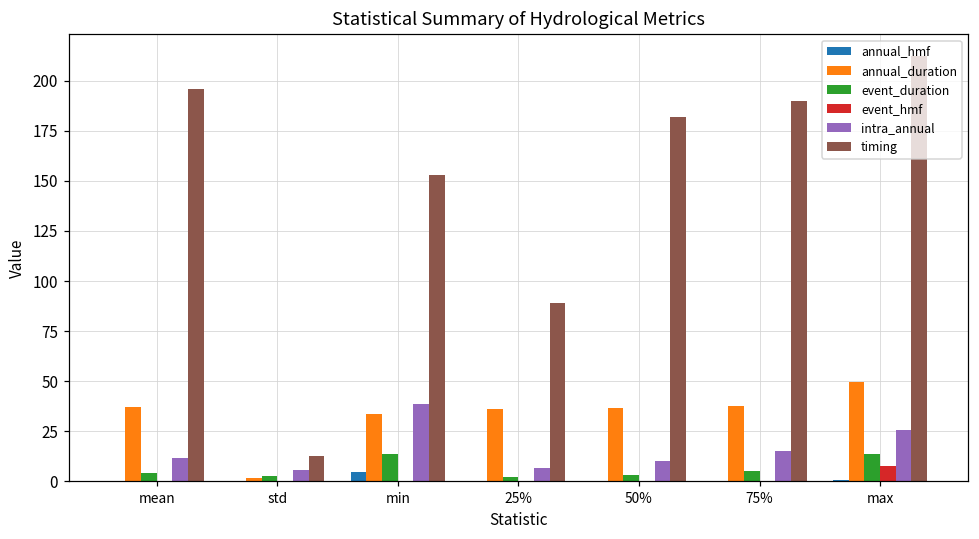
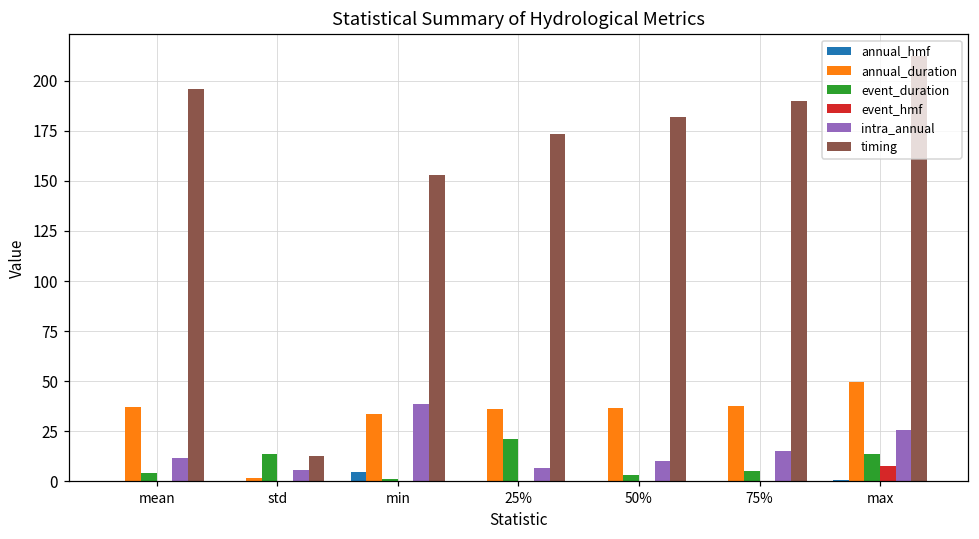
  {
    "annual_hmf": {
      "min": 5
    },
    "annual_duration": {
      "mean": 37,
      "std": 2,
      "min": 34,
      "25%": 36,
      "50%": 37,
      "75%": 38,
      "max": 50
    },
    "event_duration": {
      "mean": 4,
-     "std": 3,
-     "min": 14,
-     "25%": 2,
+     "std": 14,
+     "min": 1,
+     "25%": 21,
      "50%": 3,
      "75%": 5,
      "max": 13
    },
    "event_hmf": {
      "max": 8
    },
    "intra_annual": {
      "mean": 11,
      "std": 6,
      "min": 39,
      "25%": 7,
      "50%": 10,
      "75%": 15,
      "max": 26
    },
    "timing": {
      "mean": 196,
      "std": 13,
      "min": 153,
-     "25%": 89,
+     "25%": 173,
      "50%": 182,
      "75%": 190
    }
  }
